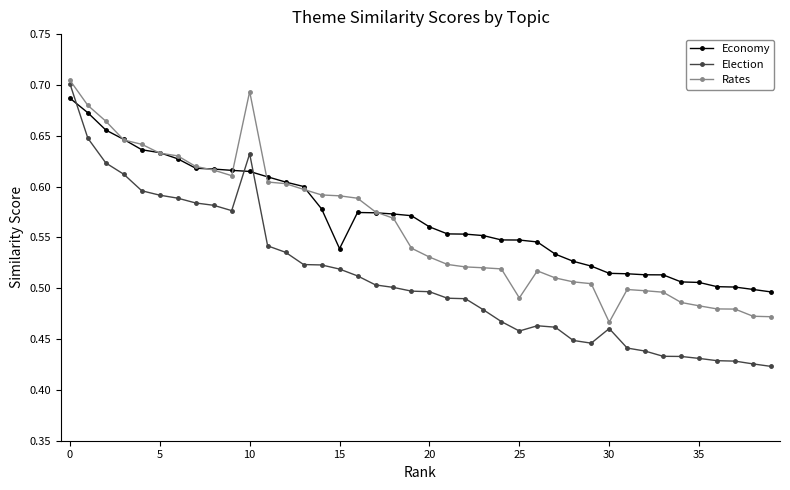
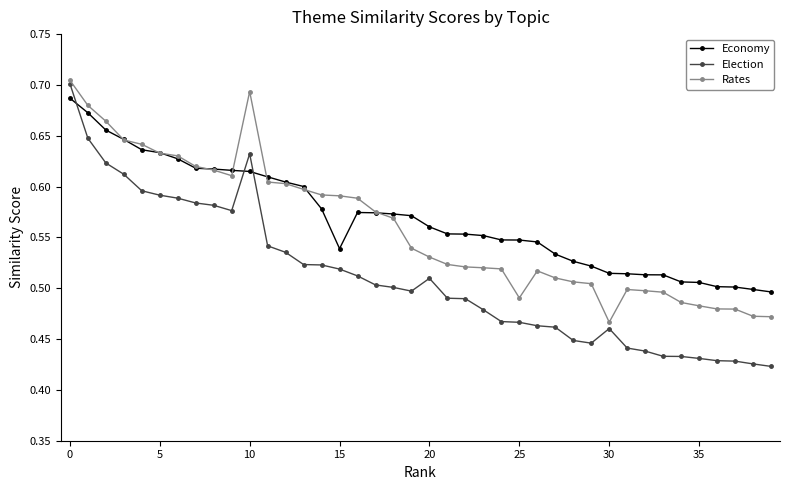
  {
    "Economy": {
      "0": 0.687,
      "10": 0.615,
      "15": 0.539,
      "20": 0.560,
      "25": 0.547,
      "30": 0.515,
      "35": 0.506
    },
    "Election": {
      "0": 0.701,
      "5": 0.592,
      "10": 0.632,
      "15": 0.519,
-     "20": 0.497,
-     "25": 0.458,
+     "20": 0.510,
+     "25": 0.466,
      "30": 0.460,
      "35": 0.431
    },
    "Rates": {
      "0": 0.705,
      "10": 0.694,
      "15": 0.591,
      "20": 0.531,
      "25": 0.490,
      "30": 0.467,
      "35": 0.483
    }
  }
